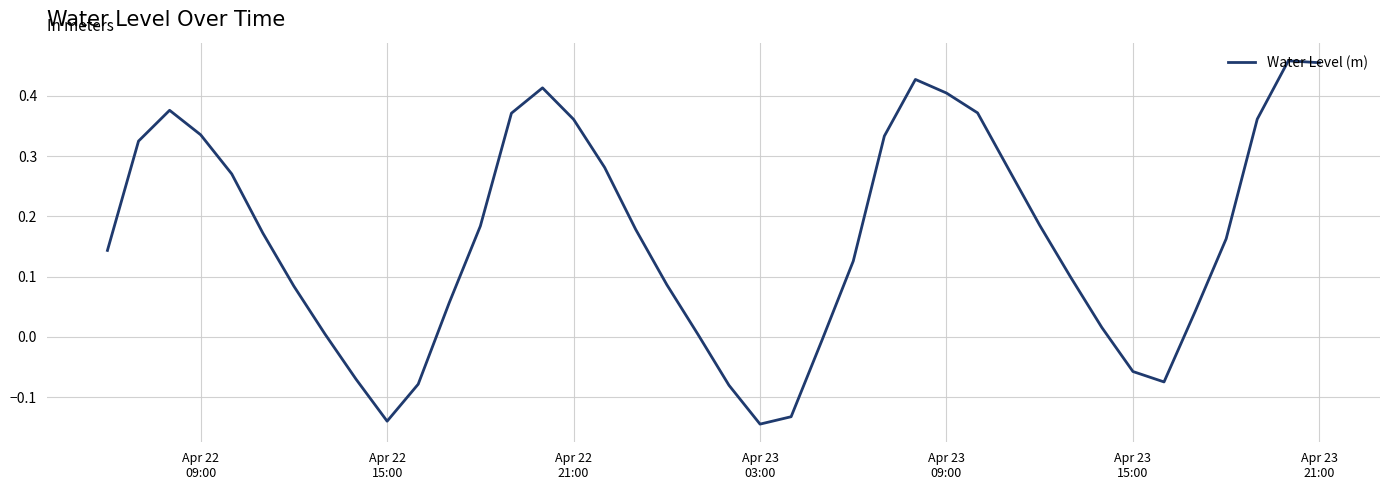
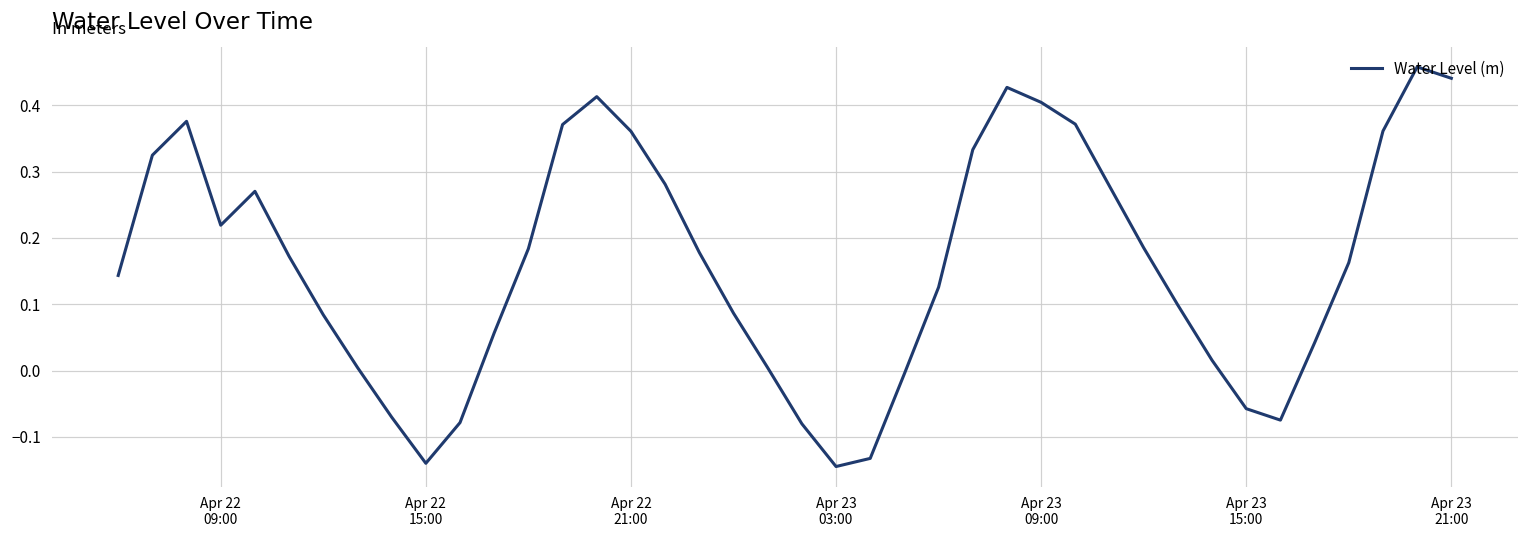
  {
-   "Apr 22 09:00": 0.34,
+   "Apr 22 09:00": 0.22,
    "Apr 22 15:00": -0.14,
    "Apr 22 21:00": 0.36,
    "Apr 23 03:00": -0.14,
    "Apr 23 09:00": 0.40,
    "Apr 23 15:00": -0.06,
-   "Apr 23 21:00": 0.45
+   "Apr 23 21:00": 0.44
  }
